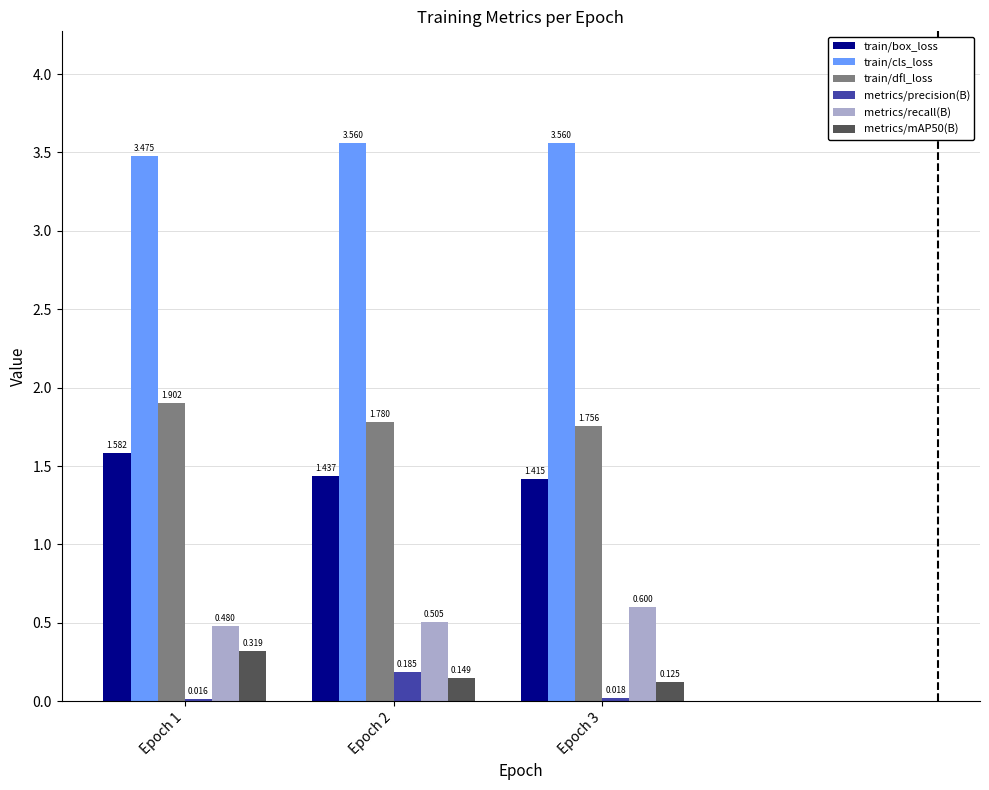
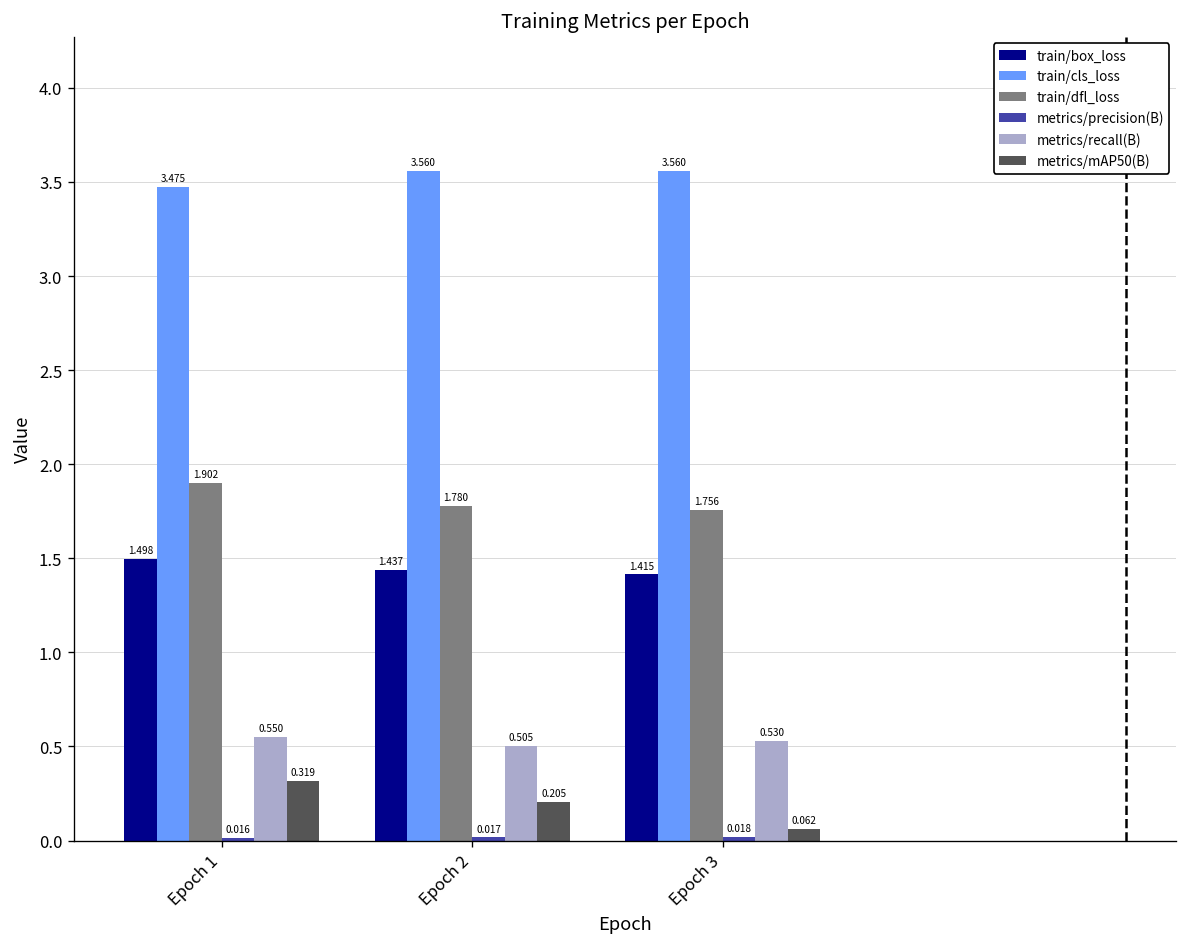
  {
    "train/box_loss": {
-     "Epoch 1": 1.582,
+     "Epoch 1": 1.498,
      "Epoch 2": 1.437,
      "Epoch 3": 1.415
    },
    "train/cls_loss": {
      "Epoch 1": 3.475,
      "Epoch 2": 3.560,
      "Epoch 3": 3.560
    },
    "train/dfl_loss": {
      "Epoch 1": 1.902,
      "Epoch 2": 1.780,
      "Epoch 3": 1.756
    },
    "metrics/precision(B)": {
      "Epoch 1": 0.016,
-     "Epoch 2": 0.185,
+     "Epoch 2": 0.017,
      "Epoch 3": 0.018
    },
    "metrics/recall(B)": {
-     "Epoch 1": 0.480,
+     "Epoch 1": 0.550,
      "Epoch 2": 0.505,
-     "Epoch 3": 0.600
+     "Epoch 3": 0.530
    },
    "metrics/mAP50(B)": {
      "Epoch 1": 0.319,
-     "Epoch 2": 0.149,
-     "Epoch 3": 0.125
+     "Epoch 2": 0.205,
+     "Epoch 3": 0.062
    }
  }
